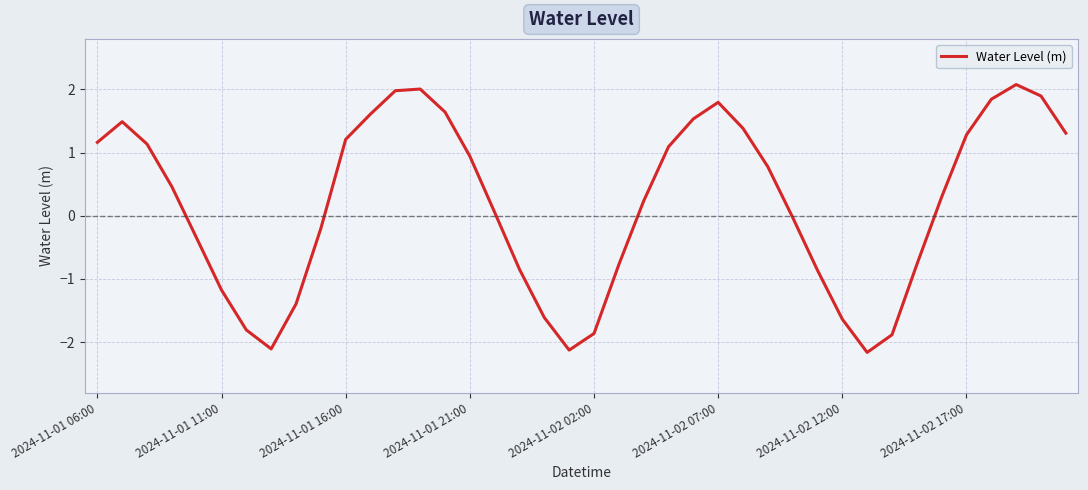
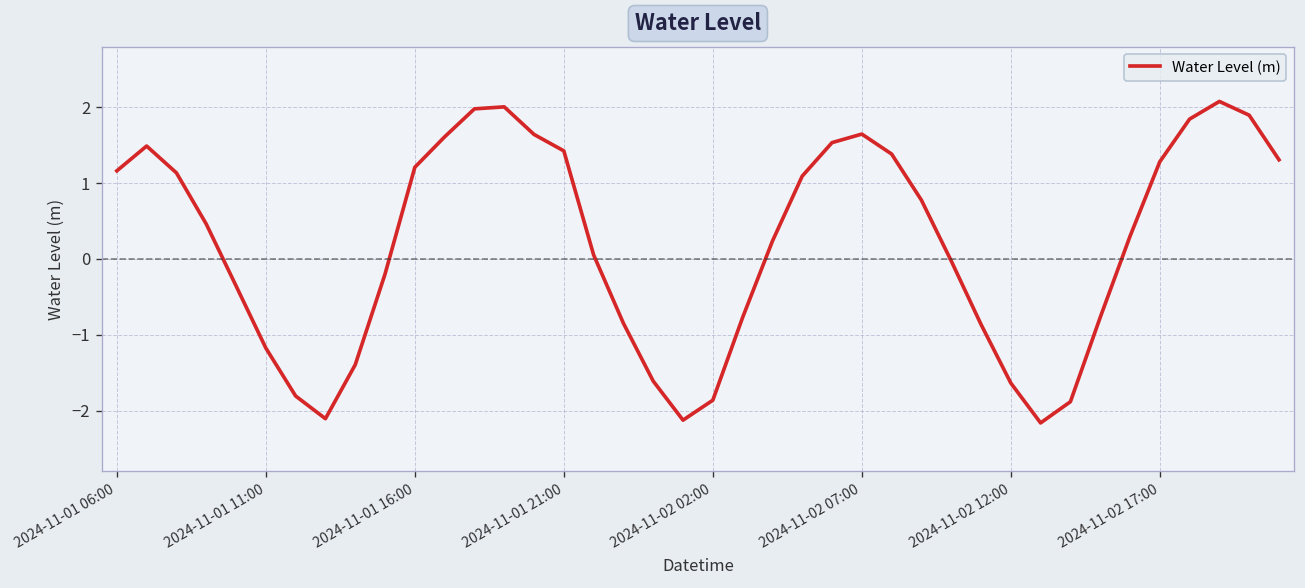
  {
    "2024-11-01 06:00": 1.2,
    "2024-11-01 11:00": -1.2,
    "2024-11-01 16:00": 1.2,
-   "2024-11-01 21:00": 0.9,
+   "2024-11-01 21:00": 1.4,
    "2024-11-02 02:00": -1.9,
-   "2024-11-02 07:00": 1.8,
+   "2024-11-02 07:00": 1.6,
    "2024-11-02 12:00": -1.6,
    "2024-11-02 17:00": 1.3
  }
